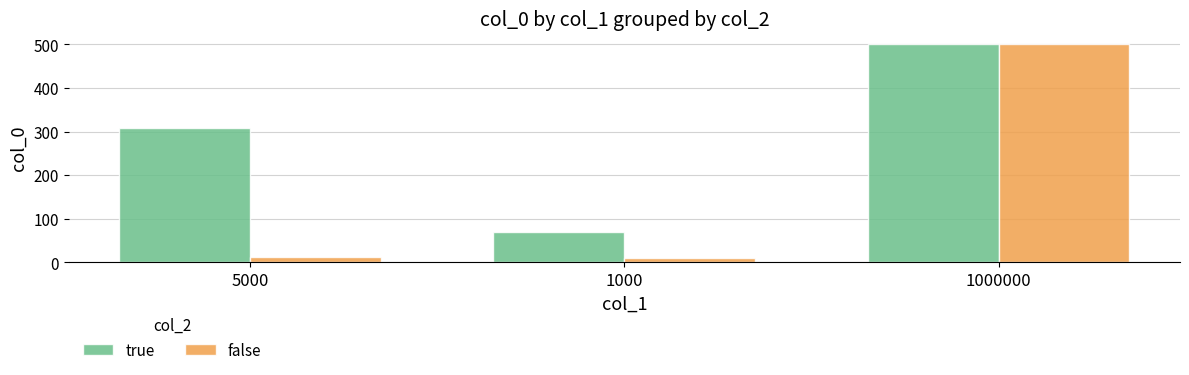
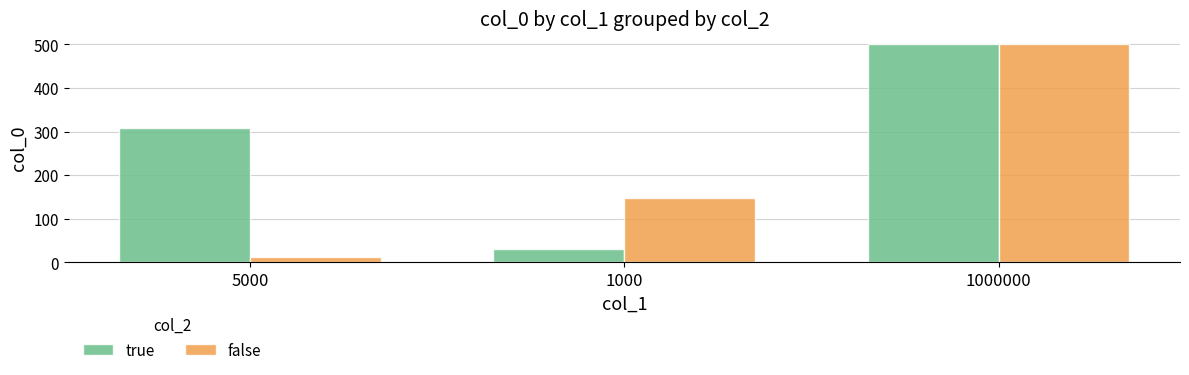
  {
    "true": {
      "5000": 310,
-     "1000": 70,
+     "1000": 30,
      "1000000": 500
    },
    "false": {
      "5000": 10,
-     "1000": 10,
+     "1000": 150,
      "1000000": 500
    }
  }
